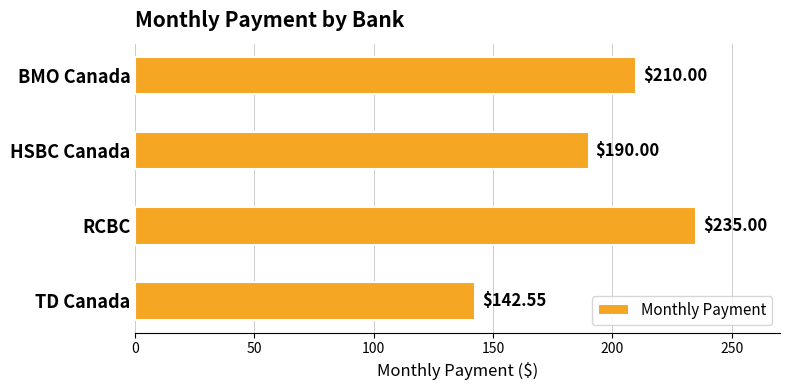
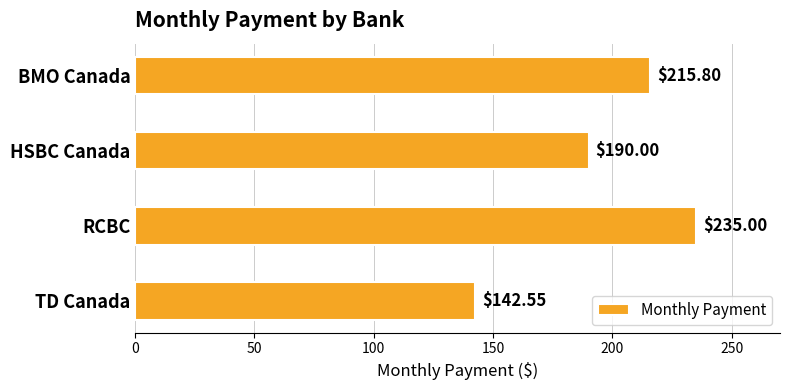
  {
-   "BMO Canada": "$210.00",
+   "BMO Canada": "$215.80",
    "HSBC Canada": "$190.00",
    "RCBC": "$235.00",
    "TD Canada": "$142.55"
  }
